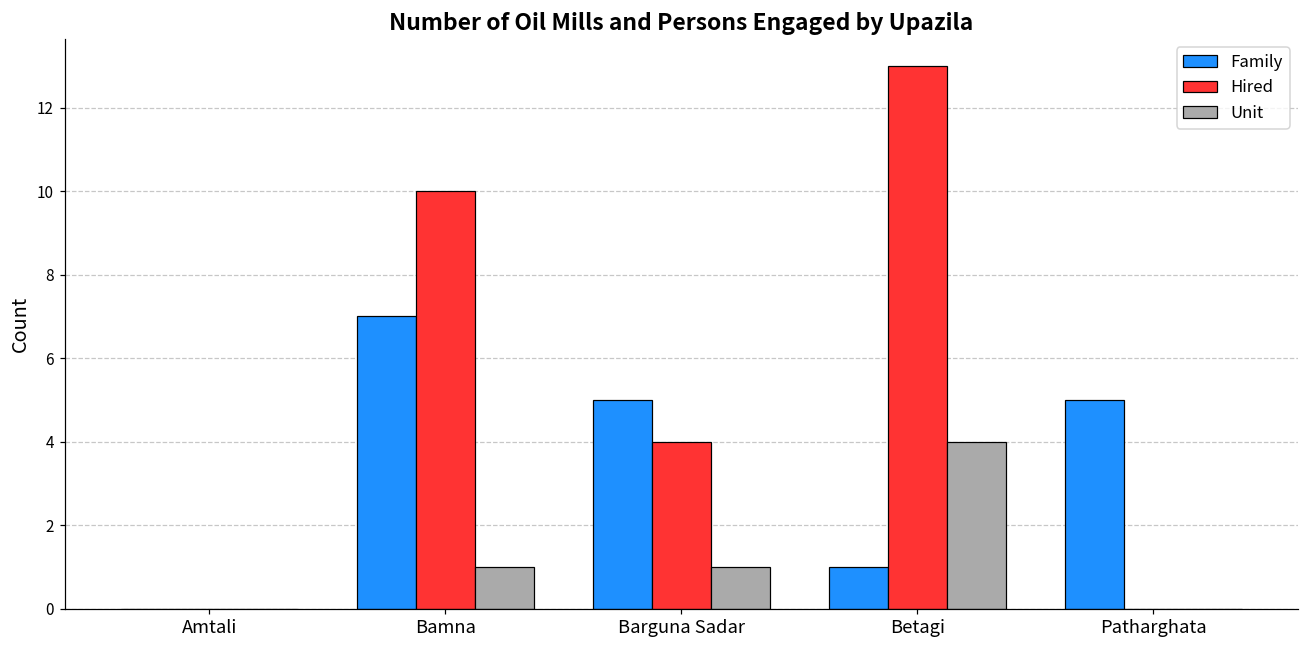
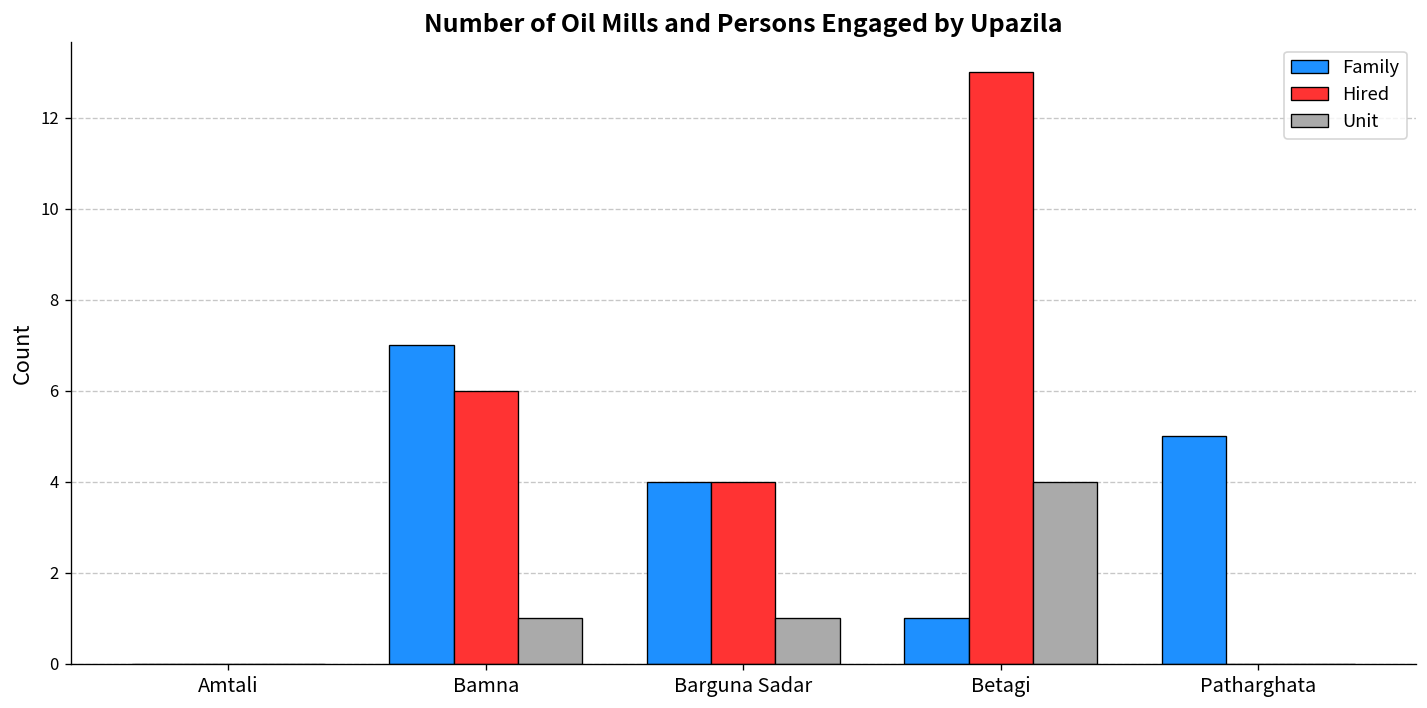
  {
    "Family": {
      "Amtali": 0,
      "Bamna": 7,
-     "Barguna Sadar": 5,
+     "Barguna Sadar": 4,
      "Betagi": 1,
      "Patharghata": 5
    },
    "Hired": {
      "Amtali": 0,
-     "Bamna": 10,
+     "Bamna": 6,
      "Barguna Sadar": 4,
      "Betagi": 13,
      "Patharghata": 0
    },
    "Unit": {
      "Amtali": 0,
      "Bamna": 1,
      "Barguna Sadar": 1,
      "Betagi": 4,
      "Patharghata": 0
    }
  }
